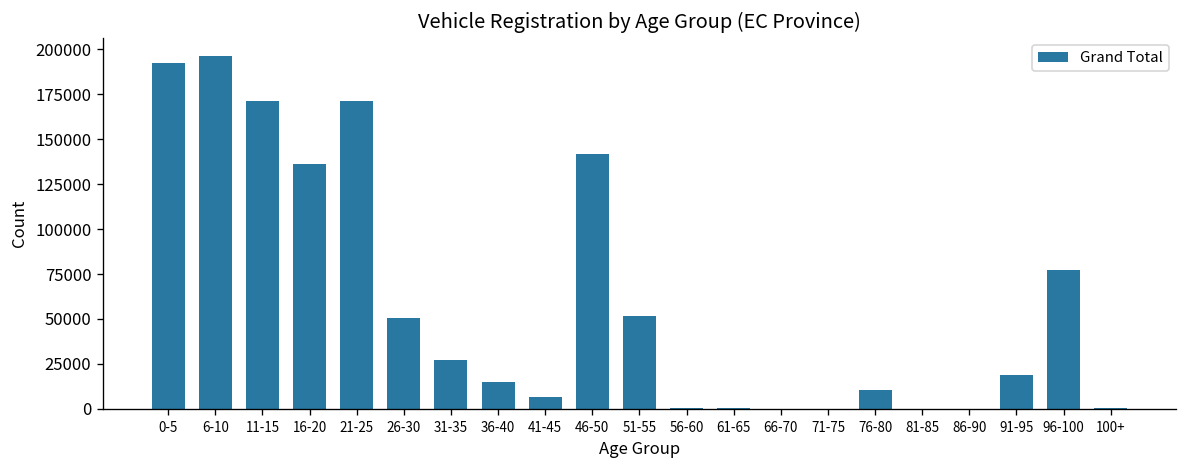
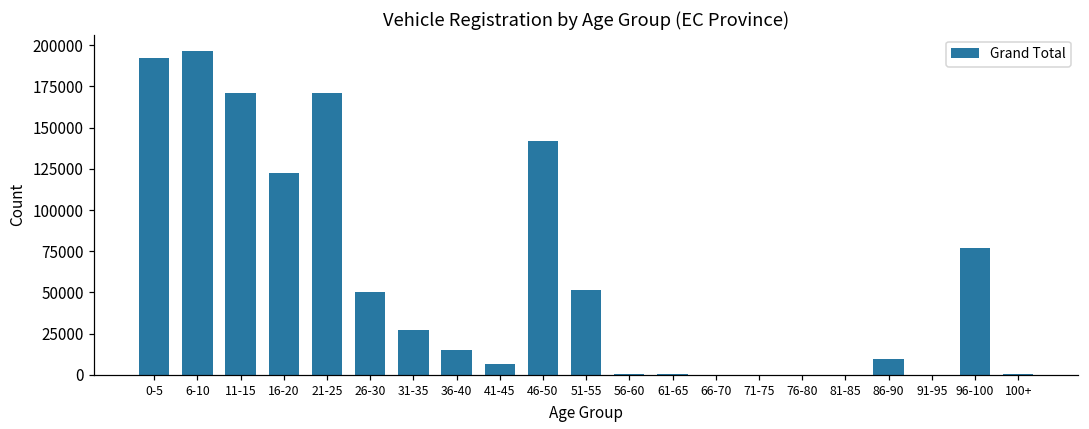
  {
    "0-5": 193000,
    "6-10": 197000,
    "11-15": 171000,
-   "16-20": 136000,
+   "16-20": 122000,
    "21-25": 171000,
    "26-30": 50000,
    "31-35": 27000,
    "36-40": 15000,
    "41-45": 6000,
    "46-50": 142000,
    "51-55": 52000,
-   "76-80": 10000,
-   "86-90": 0,
-   "91-95": 19000,
+   "76-80": 0,
+   "86-90": 9000,
+   "91-95": 0,
    "96-100": 77000
  }
